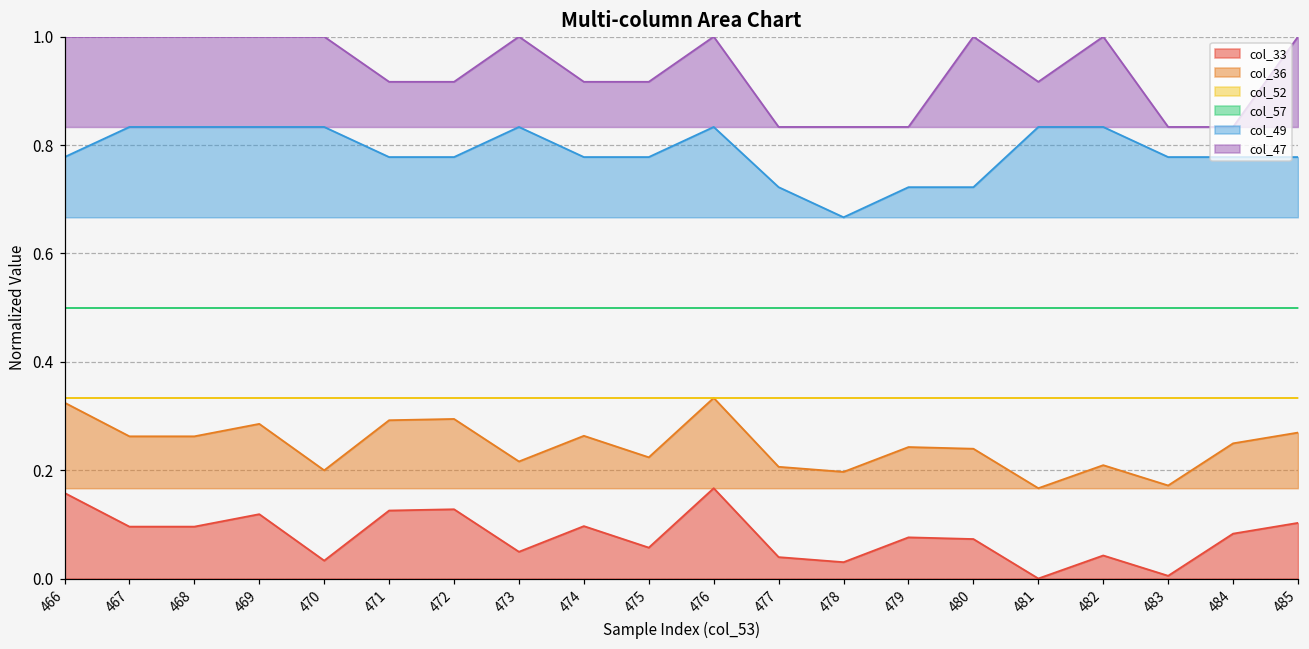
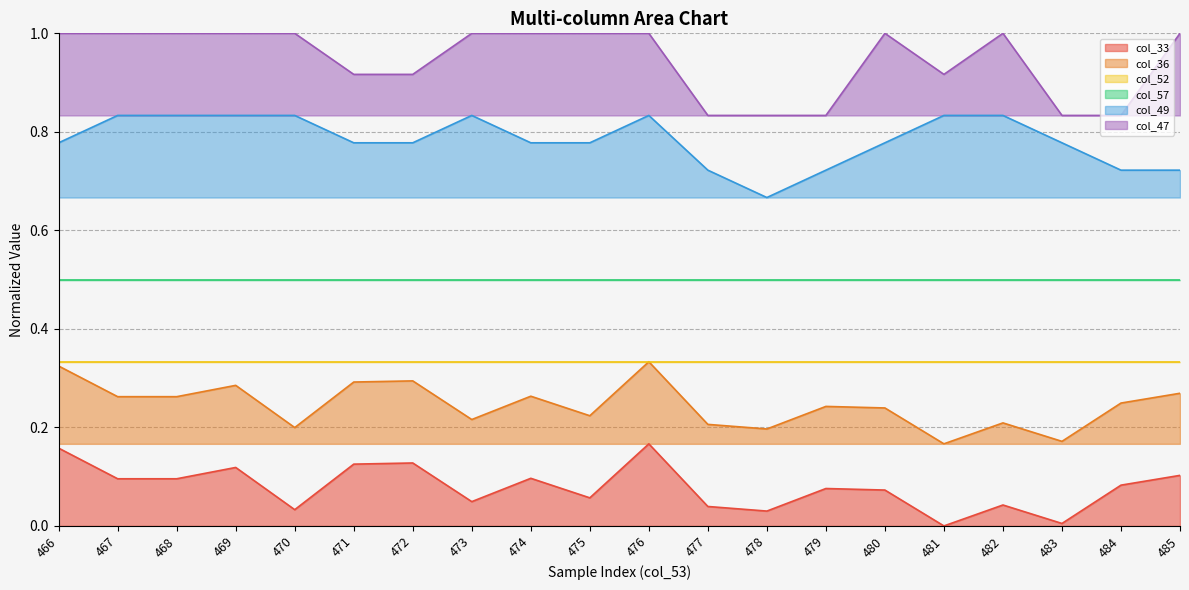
  {
    "col_57": {
      "466": 0.50,
      "467": 0.50,
      "468": 0.50,
      "469": 0.50,
      "470": 0.50,
      "471": 0.50,
      "472": 0.50,
      "473": 0.50,
      "474": 0.50,
      "475": 0.50,
      "476": 0.50,
      "477": 0.50,
      "478": 0.50,
      "479": 0.50,
      "480": 0.50,
      "481": 0.50,
      "482": 0.50,
      "483": 0.50,
      "484": 0.50,
      "485": 0.50
    },
    "col_49": {
      "466": 0.78,
      "467": 0.83,
      "468": 0.83,
      "469": 0.83,
      "470": 0.83,
      "471": 0.78,
      "472": 0.78,
      "473": 0.83,
      "474": 0.78,
      "475": 0.78,
      "476": 0.83,
      "477": 0.72,
      "478": 0.67,
      "479": 0.72,
-     "480": 0.72,
+     "480": 0.78,
      "481": 0.83,
      "482": 0.83,
      "483": 0.78,
-     "484": 0.78,
-     "485": 0.78
+     "484": 0.72,
+     "485": 0.72
    },
    "col_47": {
      "466": 1.00,
      "467": 1.00,
      "468": 1.00,
      "469": 1.00,
      "470": 1.00,
      "471": 0.92,
      "472": 0.92,
      "473": 1.00,
-     "474": 0.92,
-     "475": 0.92,
+     "474": 1.00,
+     "475": 1.00,
      "476": 1.00,
      "477": 0.83,
      "478": 0.83,
      "479": 0.83,
      "480": 1.00,
      "481": 0.92,
      "482": 1.00,
      "483": 0.83,
      "485": 1.00
    }
  }
